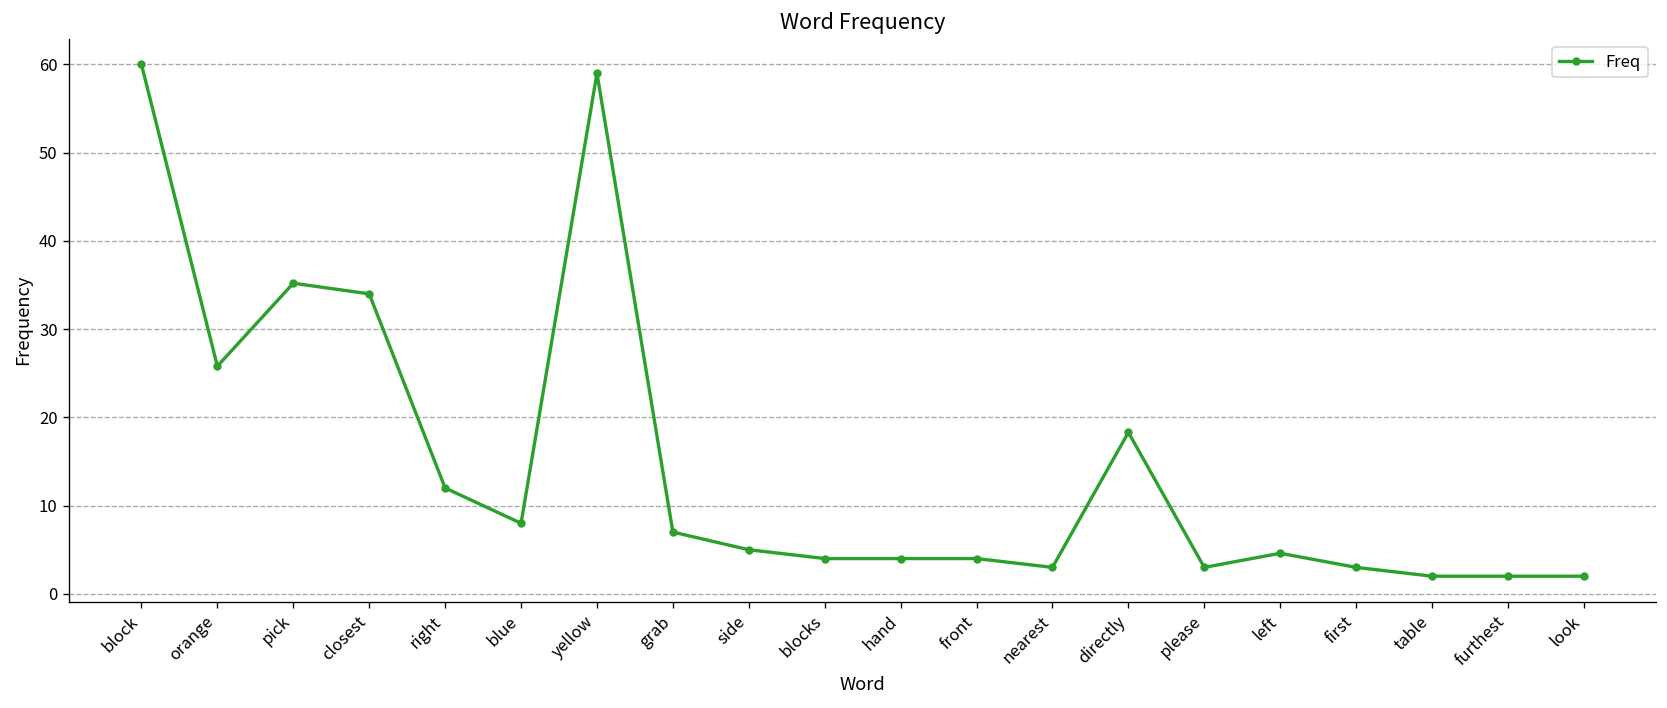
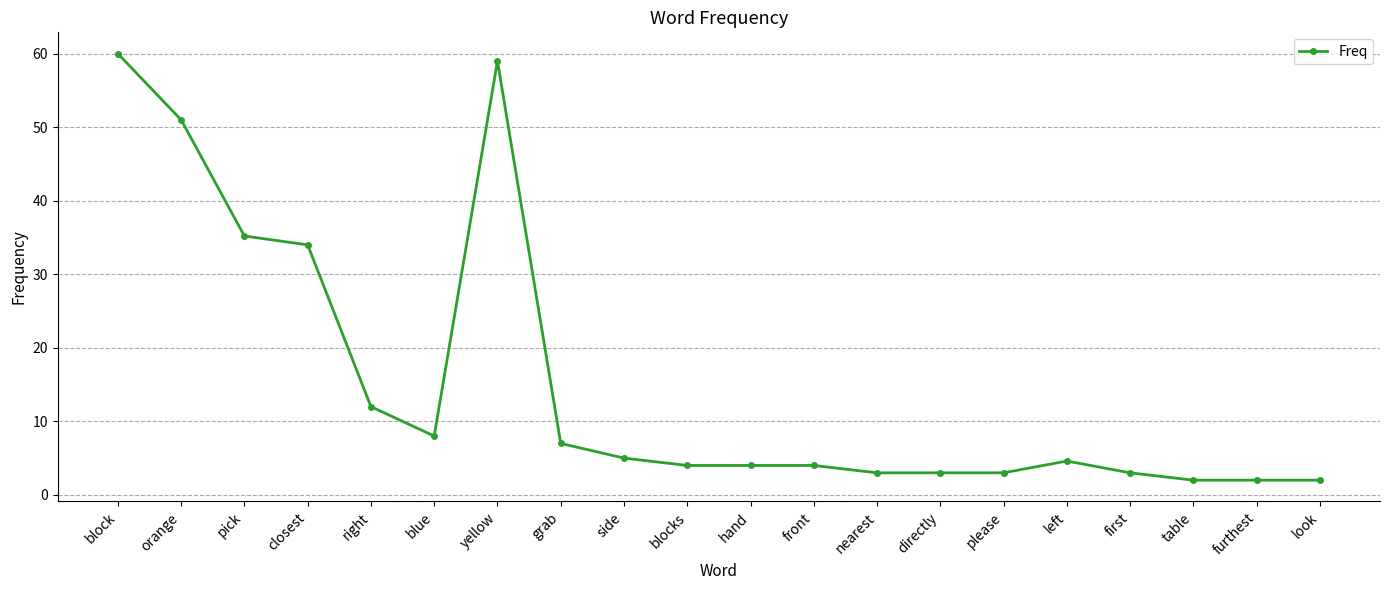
  {
    "block": 60,
-   "orange": 26,
+   "orange": 51,
    "pick": 35,
    "closest": 34,
    "right": 12,
    "blue": 8,
    "yellow": 59,
    "grab": 7,
    "side": 5,
    "blocks": 4,
    "hand": 4,
    "front": 4,
    "nearest": 3,
-   "directly": 18,
+   "directly": 3,
    "please": 3,
    "left": 5,
    "first": 3,
    "table": 2,
    "furthest": 2,
    "look": 2
  }
